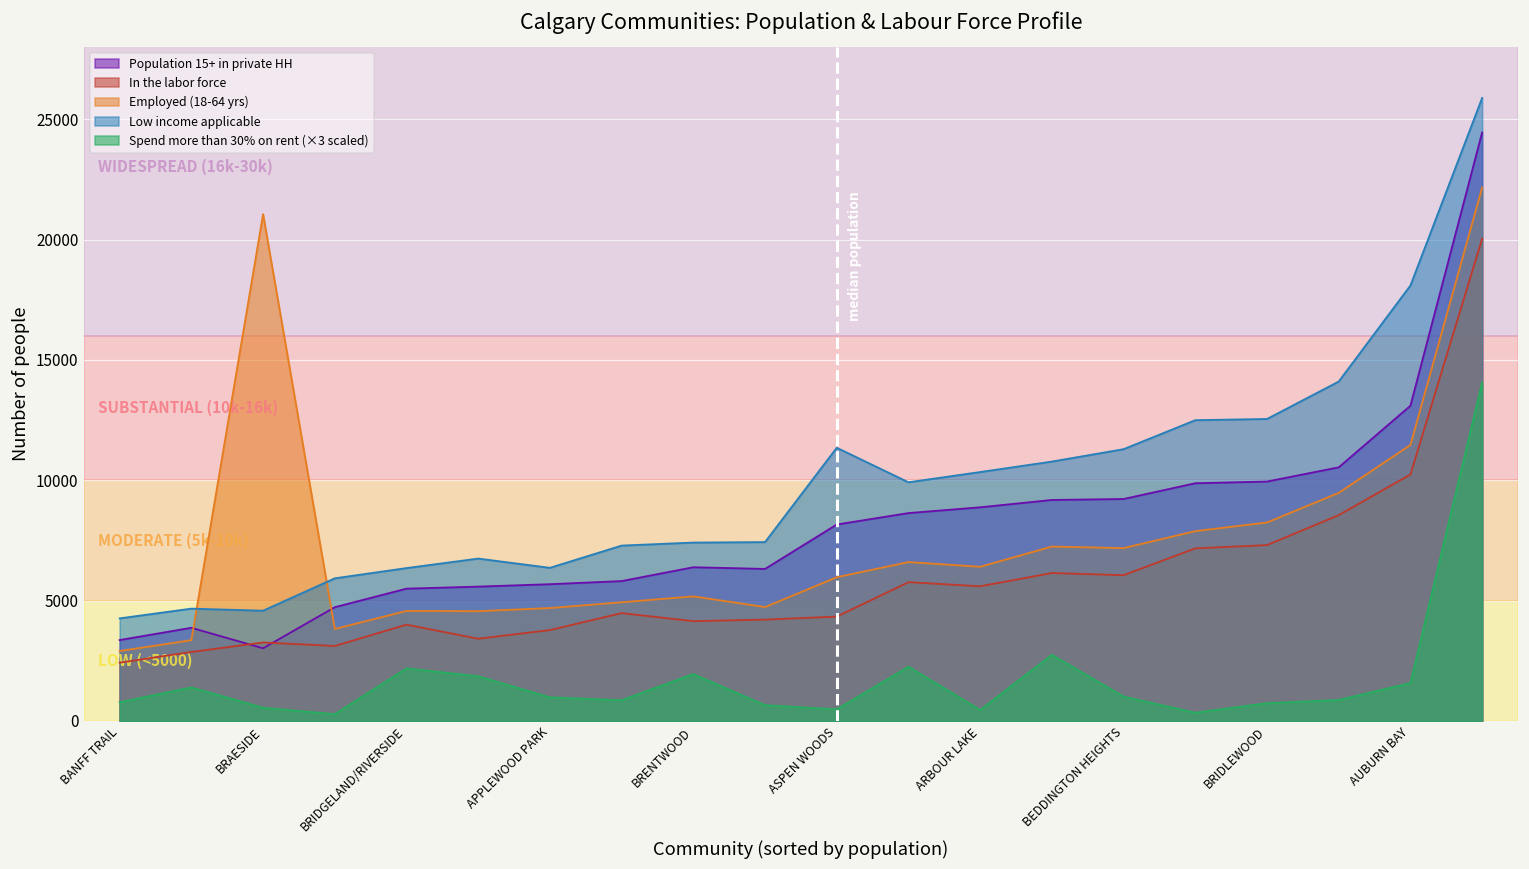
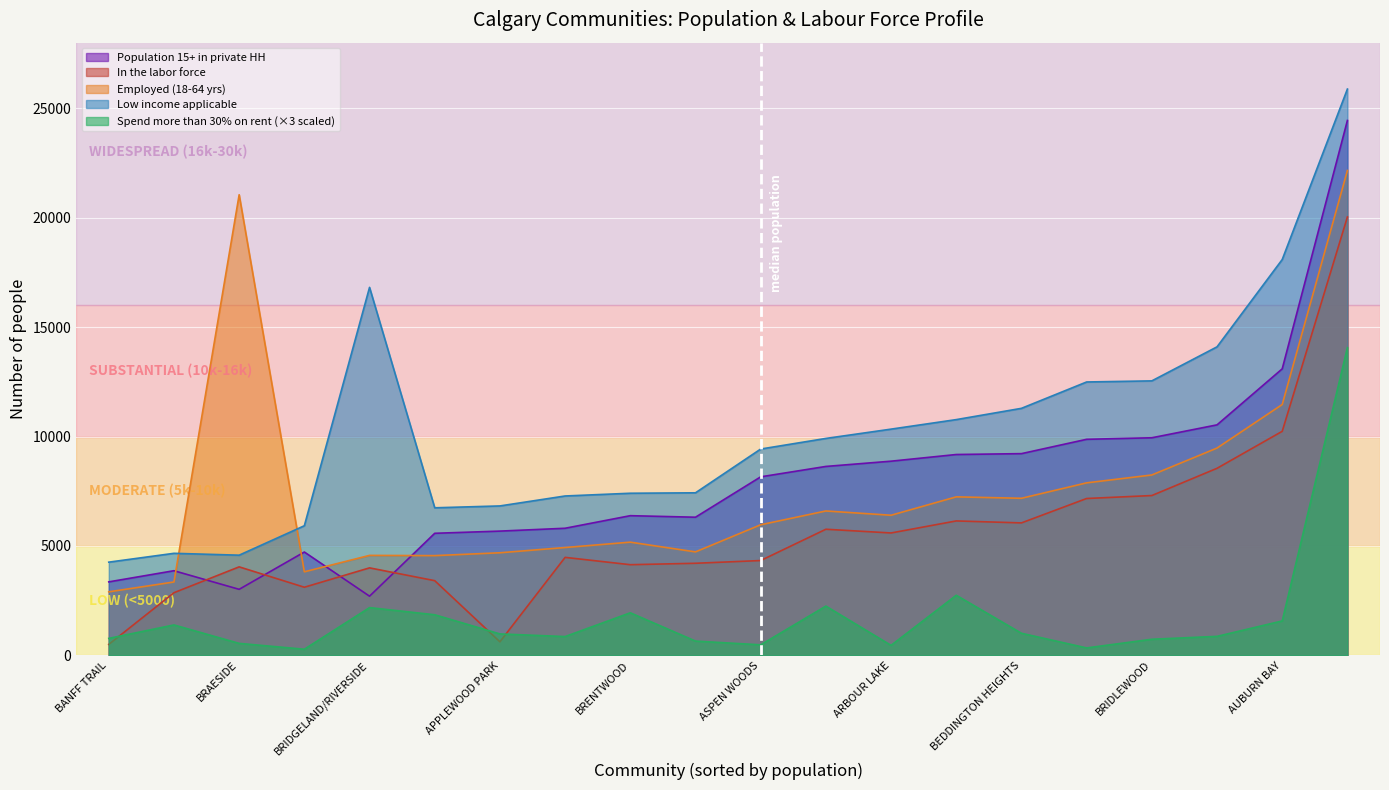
  {
    "Population 15+ in private HH": {
      "BANFF TRAIL": 3400,
      "BRAESIDE": 3000,
-     "BRIDGELAND/RIVERSIDE": 5500,
+     "BRIDGELAND/RIVERSIDE": 2700,
      "APPLEWOOD PARK": 5700,
      "ASPEN WOODS": 8200
    },
    "In the labor force": {
-     "BANFF TRAIL": 2400,
-     "BRAESIDE": 3300,
+     "BANFF TRAIL": 500,
+     "BRAESIDE": 4000,
      "BRIDGELAND/RIVERSIDE": 4000,
-     "APPLEWOOD PARK": 3800,
+     "APPLEWOOD PARK": 600,
      "ASPEN WOODS": 4300
    },
    "Employed (18-64 yrs)": {
      "BANFF TRAIL": 2900,
      "BRAESIDE": 21100,
      "BRIDGELAND/RIVERSIDE": 4600,
      "APPLEWOOD PARK": 4700,
      "ASPEN WOODS": 6000
    },
    "Low income applicable": {
      "BANFF TRAIL": 4300,
      "BRAESIDE": 4600,
-     "BRIDGELAND/RIVERSIDE": 6400,
-     "APPLEWOOD PARK": 6400,
-     "ASPEN WOODS": 11300
+     "BRIDGELAND/RIVERSIDE": 16800,
+     "APPLEWOOD PARK": 6800,
+     "ASPEN WOODS": 9400
    },
    "Spend more than 30% on rent (×3 scaled)": {
      "BANFF TRAIL": 800,
      "BRAESIDE": 500,
      "BRIDGELAND/RIVERSIDE": 2200,
      "APPLEWOOD PARK": 1000,
      "ASPEN WOODS": 500
    }
  }
